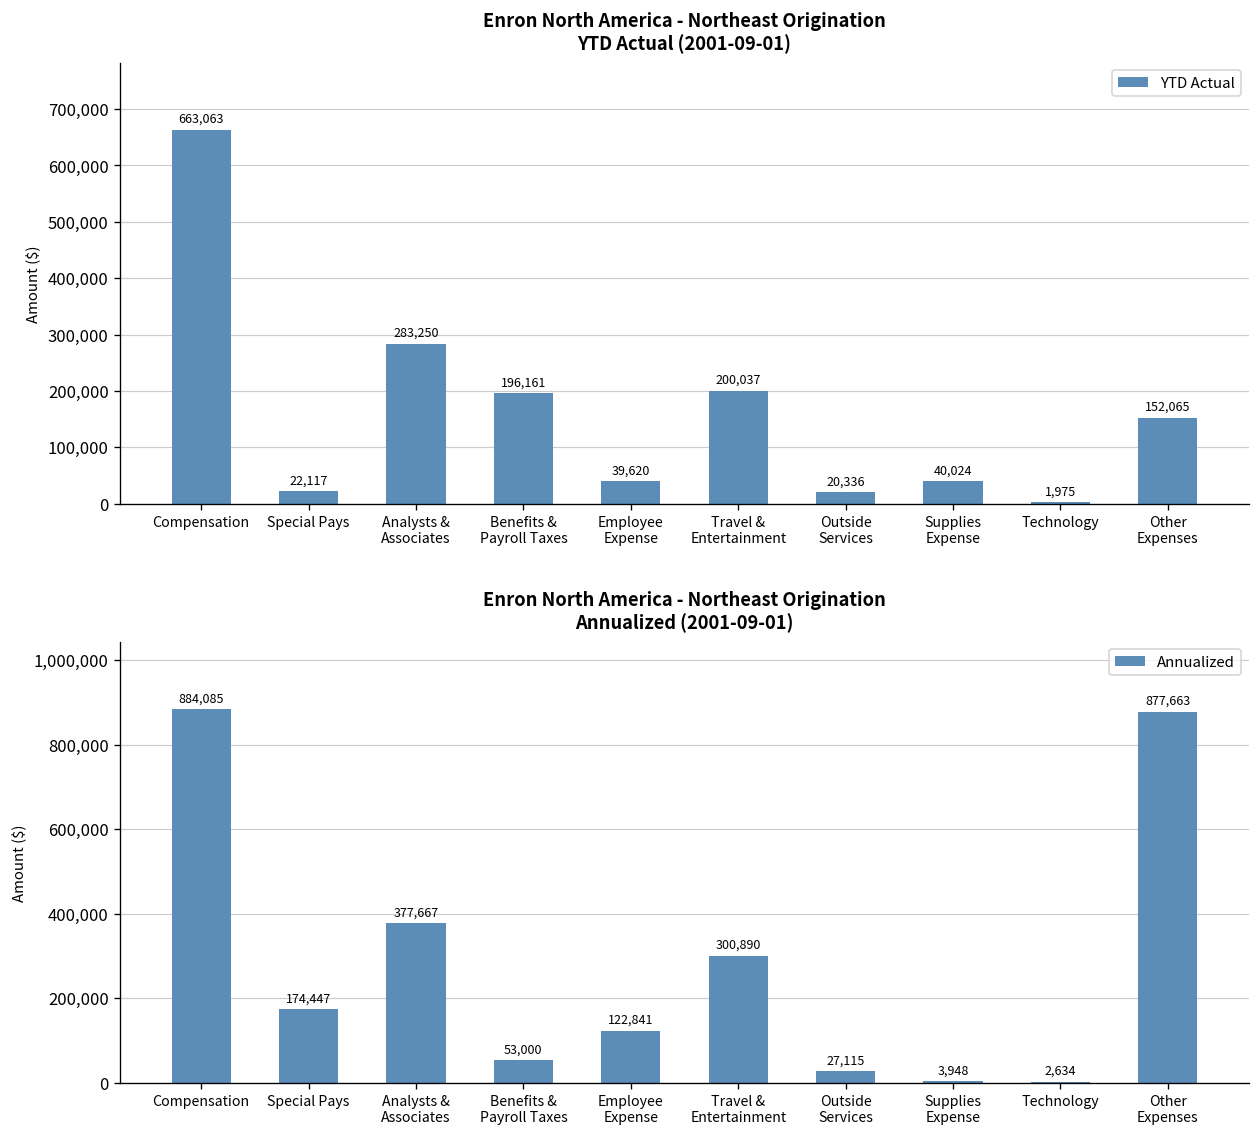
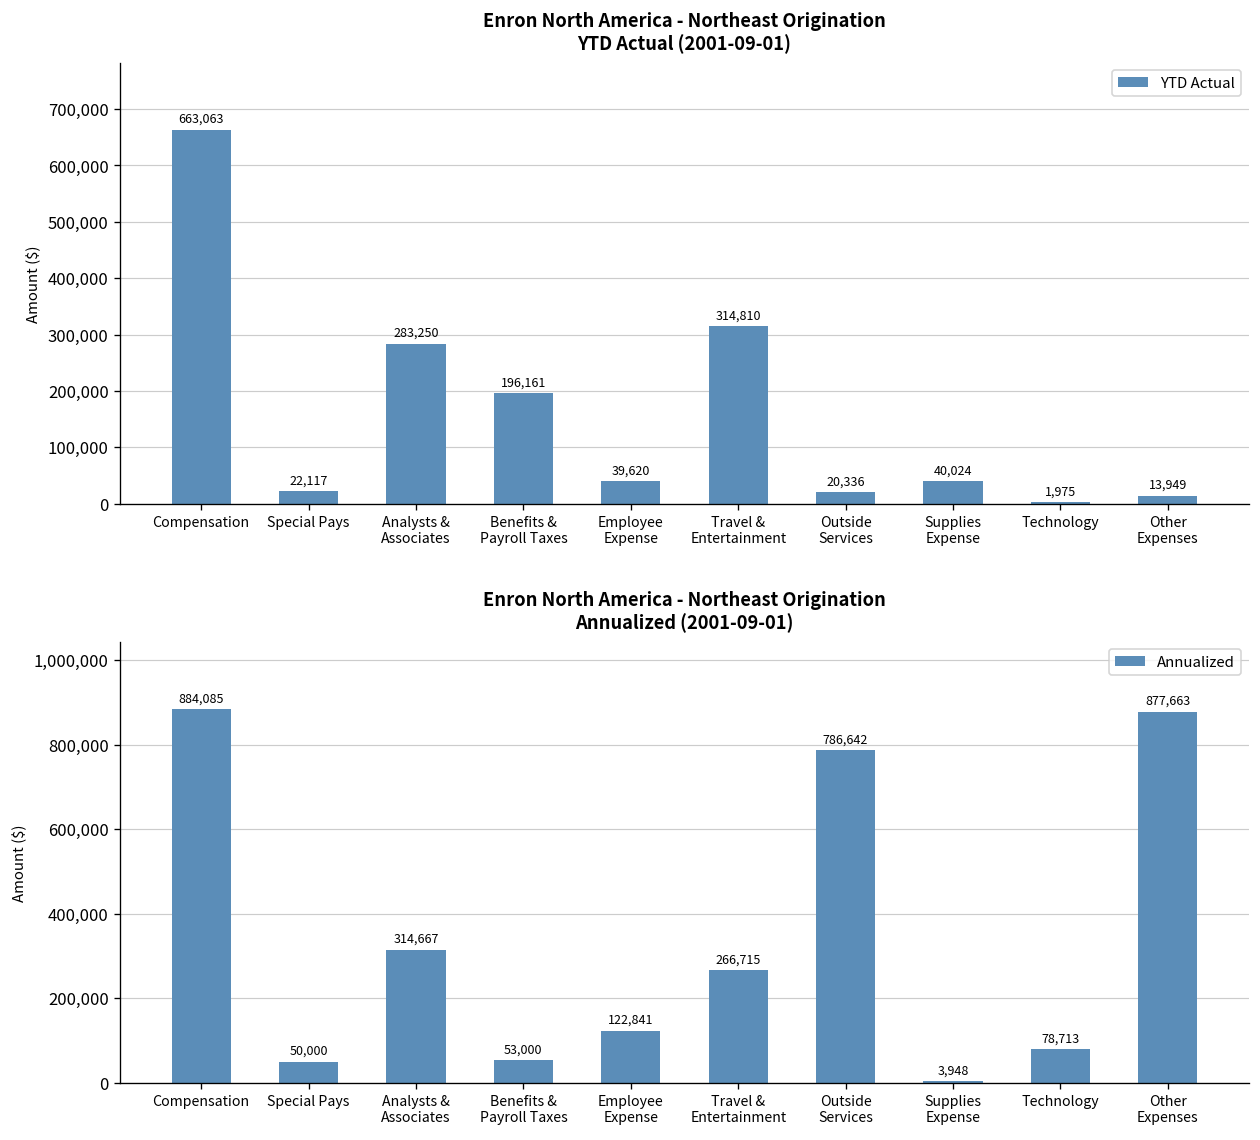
  {
    "Enron North America - Northeast Origination YTD Actual (2001-09-01)": {
      "Compensation": "663,063",
      "Special Pays": "22,117",
      "Analysts & Associates": "283,250",
      "Benefits & Payroll Taxes": "196,161",
      "Employee Expense": "39,620",
-     "Travel & Entertainment": "200,037",
+     "Travel & Entertainment": "314,810",
      "Outside Services": "20,336",
      "Supplies Expense": "40,024",
      "Technology": "1,975",
-     "Other Expenses": "152,065"
+     "Other Expenses": "13,949"
    },
    "Enron North America - Northeast Origination Annualized (2001-09-01)": {
      "Compensation": "884,085",
-     "Special Pays": "174,447",
-     "Analysts & Associates": "377,667",
+     "Special Pays": "50,000",
+     "Analysts & Associates": "314,667",
      "Benefits & Payroll Taxes": "53,000",
      "Employee Expense": "122,841",
-     "Travel & Entertainment": "300,890",
-     "Outside Services": "27,115",
+     "Travel & Entertainment": "266,715",
+     "Outside Services": "786,642",
      "Supplies Expense": "3,948",
-     "Technology": "2,634",
+     "Technology": "78,713",
      "Other Expenses": "877,663"
    }
  }
